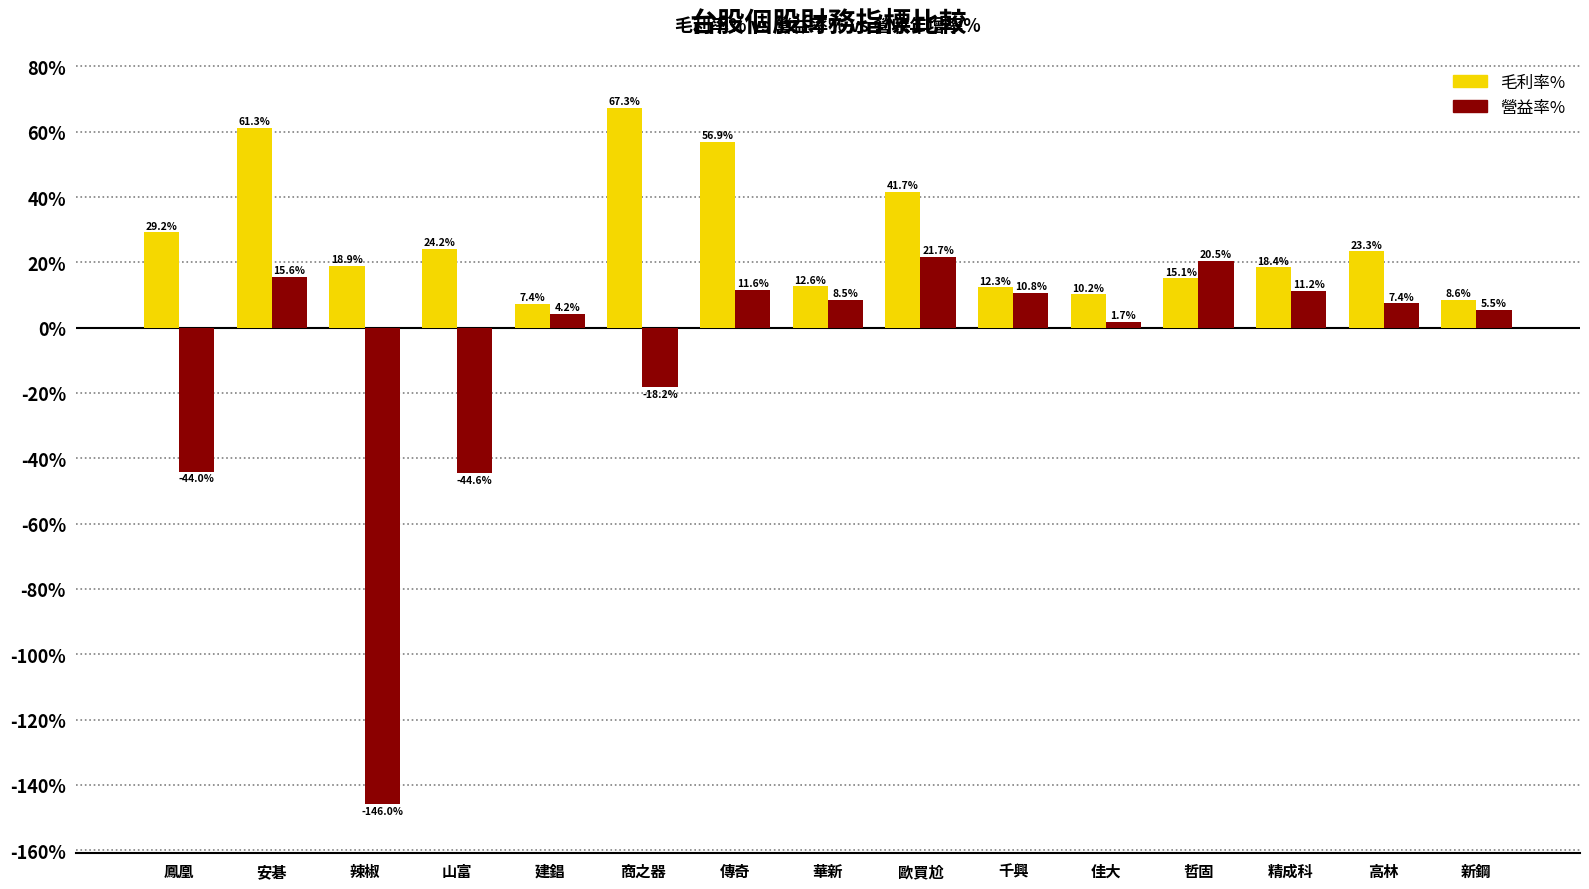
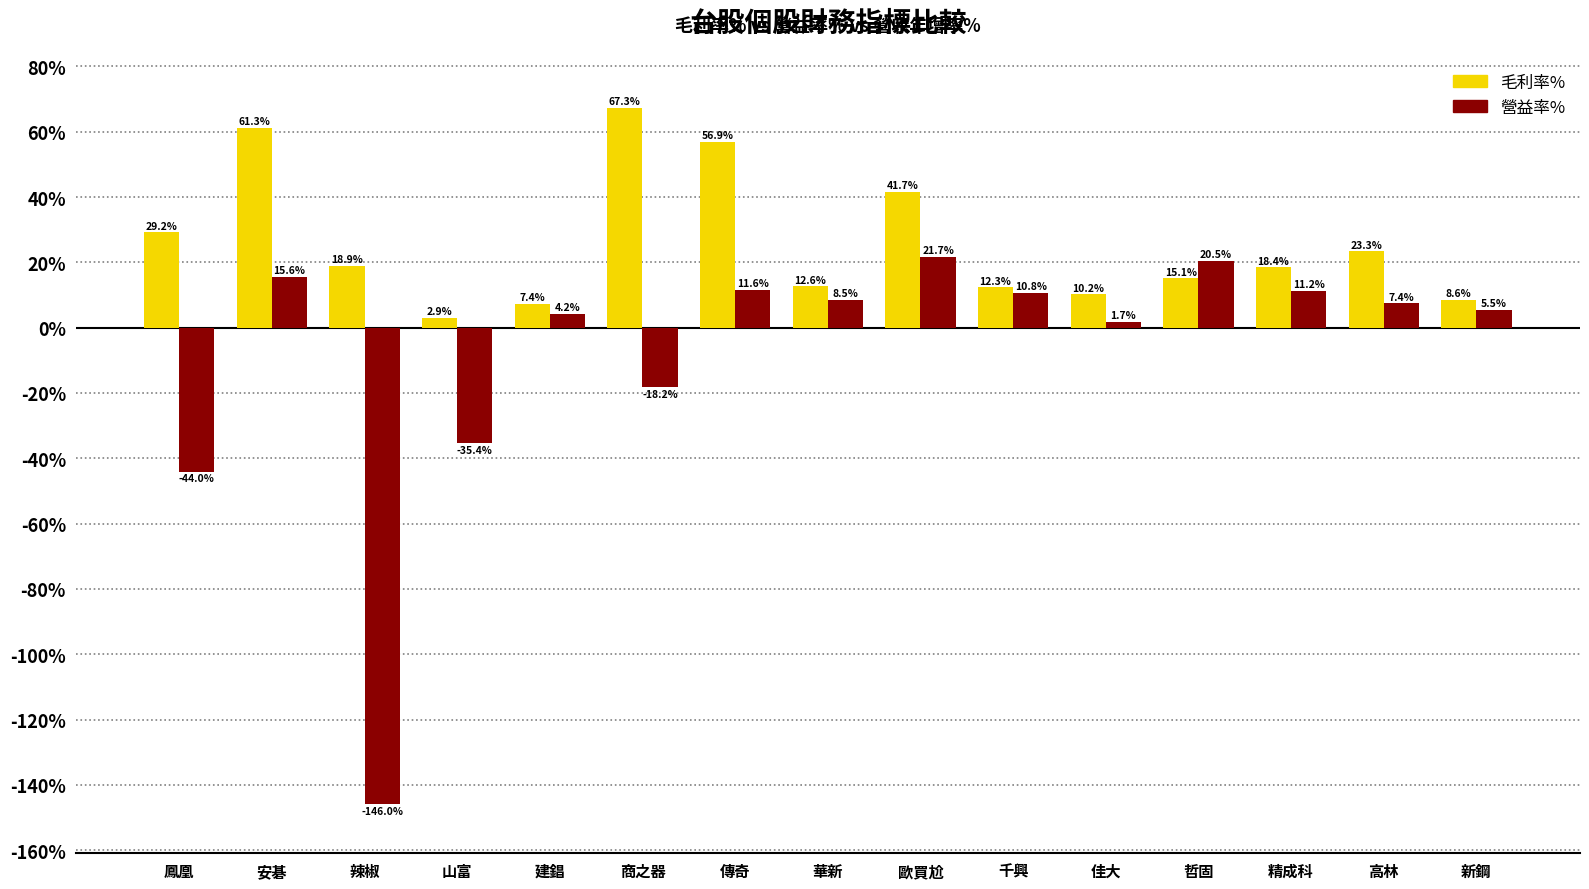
  {
    "毛利率%": {
      "鳳凰": "29.2%",
      "安碁": "61.3%",
      "辣椒": "18.9%",
-     "山富": "24.2%",
+     "山富": "2.9%",
      "建錩": "7.4%",
      "商之器": "67.3%",
      "傳奇": "56.9%",
      "華新": "12.6%",
      "歐買尬": "41.7%",
      "千興": "12.3%",
      "佳大": "10.2%",
      "哲固": "15.1%",
      "精成科": "18.4%",
      "高林": "23.3%",
      "新鋼": "8.6%"
    },
    "營益率%": {
      "鳳凰": "-44.0%",
      "安碁": "15.6%",
      "辣椒": "-146.0%",
-     "山富": "-44.6%",
+     "山富": "-35.4%",
      "建錩": "4.2%",
      "商之器": "-18.2%",
      "傳奇": "11.6%",
      "華新": "8.5%",
      "歐買尬": "21.7%",
      "千興": "10.8%",
      "佳大": "1.7%",
      "哲固": "20.5%",
      "精成科": "11.2%",
      "高林": "7.4%",
      "新鋼": "5.5%"
    }
  }
